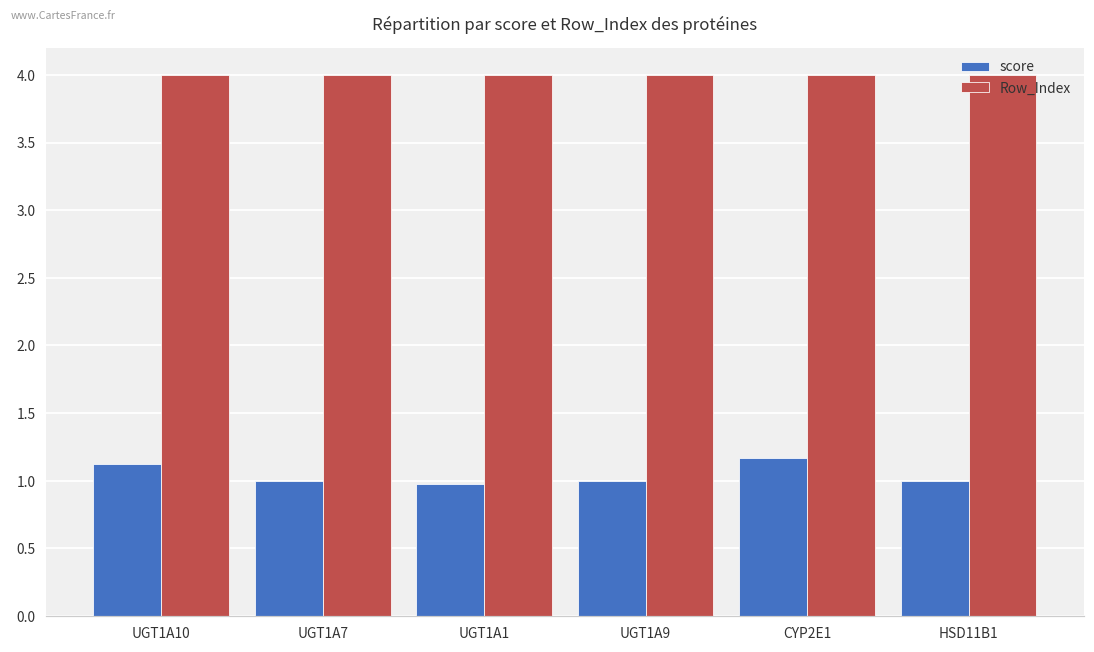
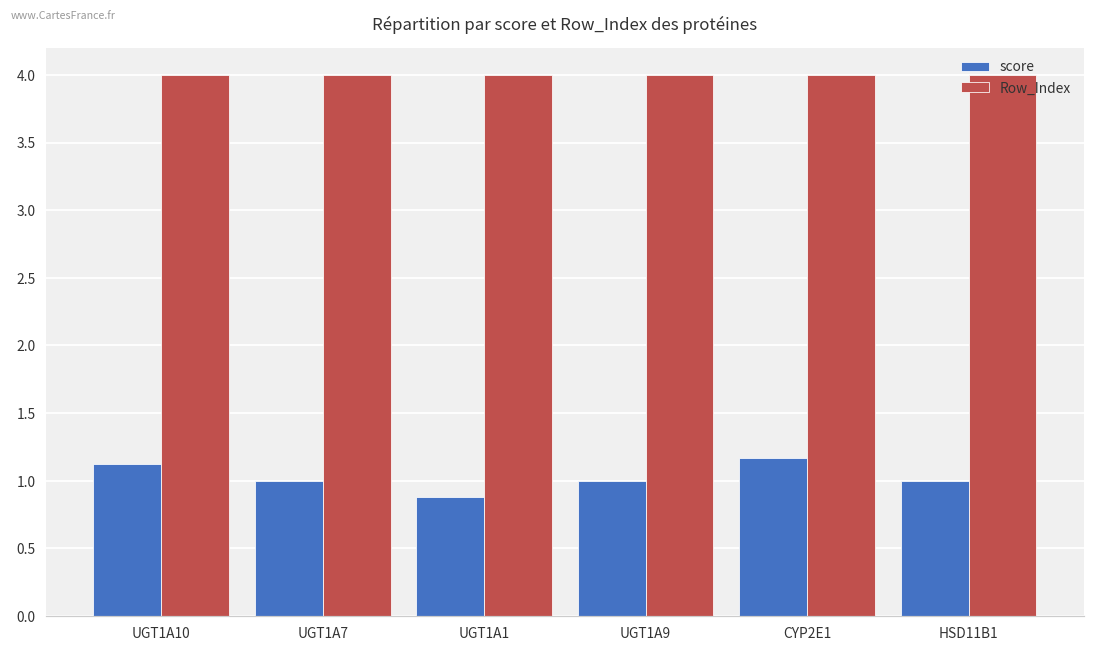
  {
    "score": {
      "UGT1A10": 1.12,
      "UGT1A7": 1.00,
-     "UGT1A1": 0.97,
+     "UGT1A1": 0.88,
      "UGT1A9": 1.00,
      "CYP2E1": 1.17,
      "HSD11B1": 1.00
    },
    "Row_Index": {
      "UGT1A10": 4.00,
      "UGT1A7": 4.00,
      "UGT1A1": 4.00,
      "UGT1A9": 4.00,
      "CYP2E1": 4.00,
      "HSD11B1": 4.00
    }
  }
